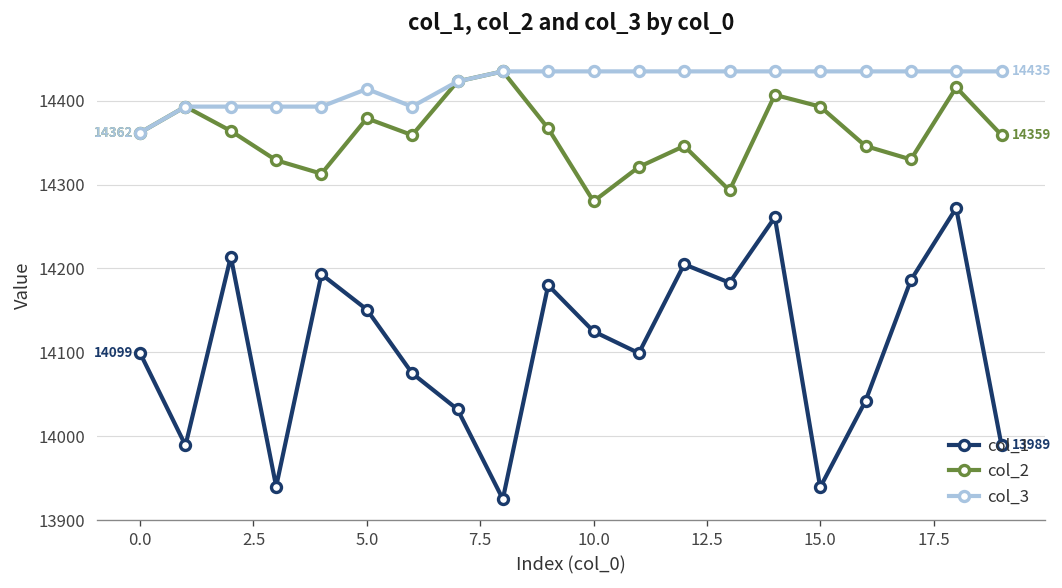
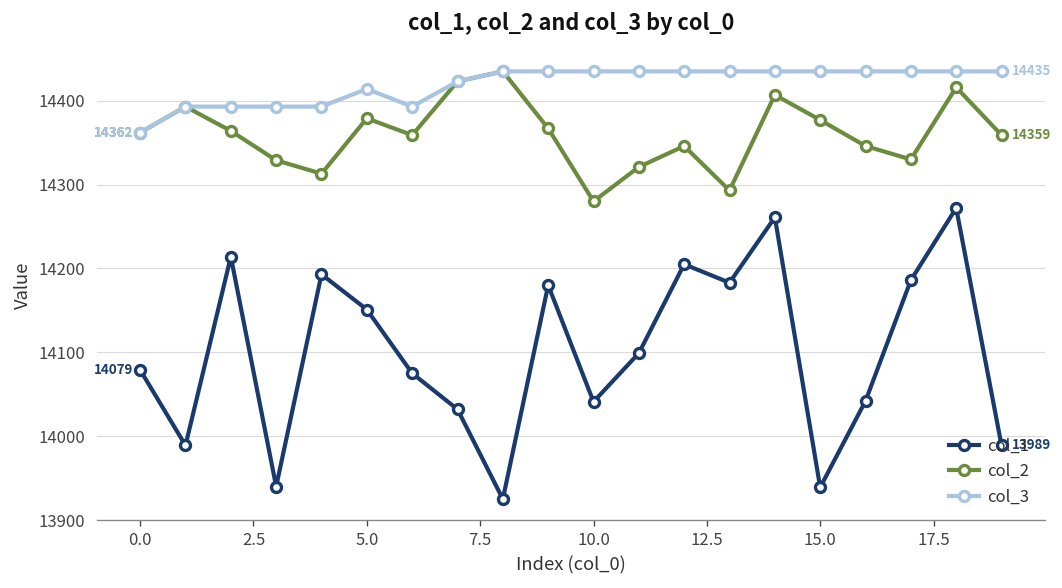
  {
    "col_1": {
-     "0.0": 14099,
-     "10.0": 14130
+     "0.0": 14079,
+     "10.0": 14040
    },
    "col_2": {
      "5.0": 14380,
      "10.0": 14280,
-     "15.0": 14390
+     "15.0": 14380
    },
    "col_3": {
      "5.0": 14410,
      "10.0": 14440,
      "15.0": 14440
    }
  }
